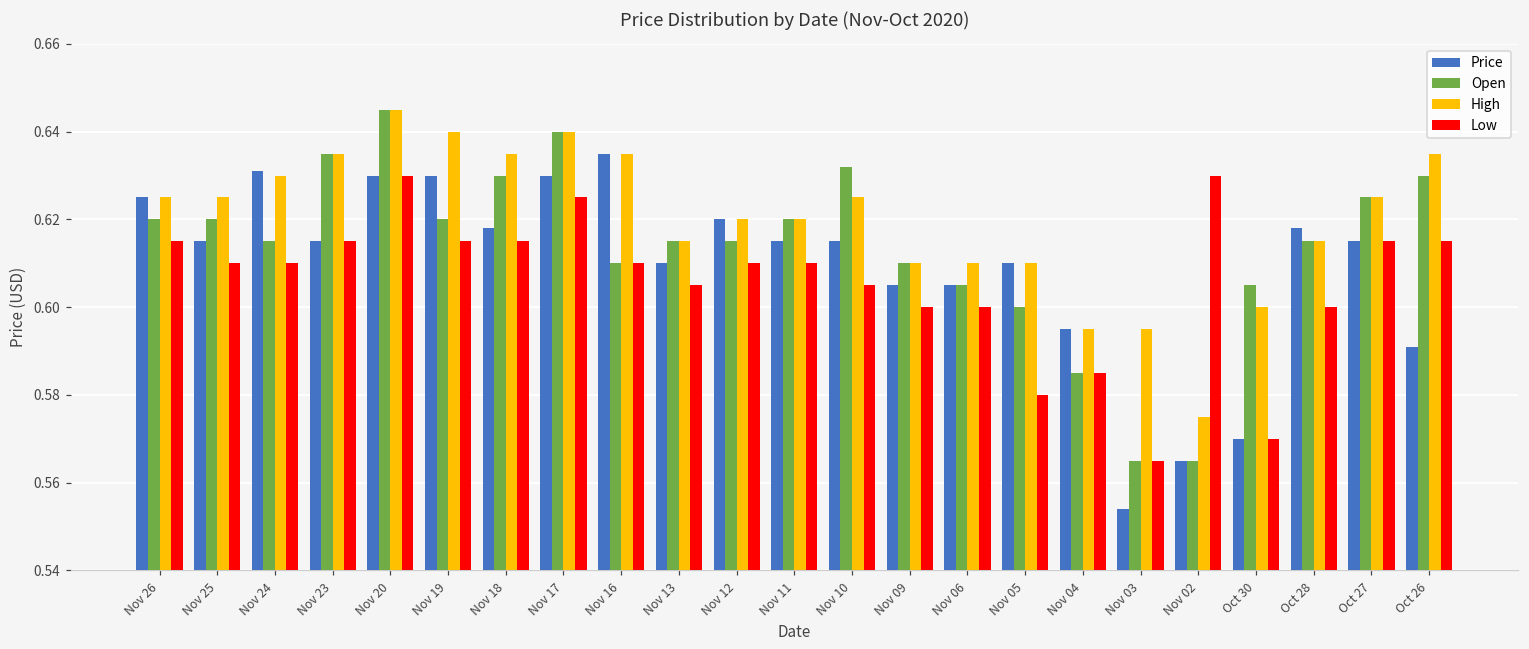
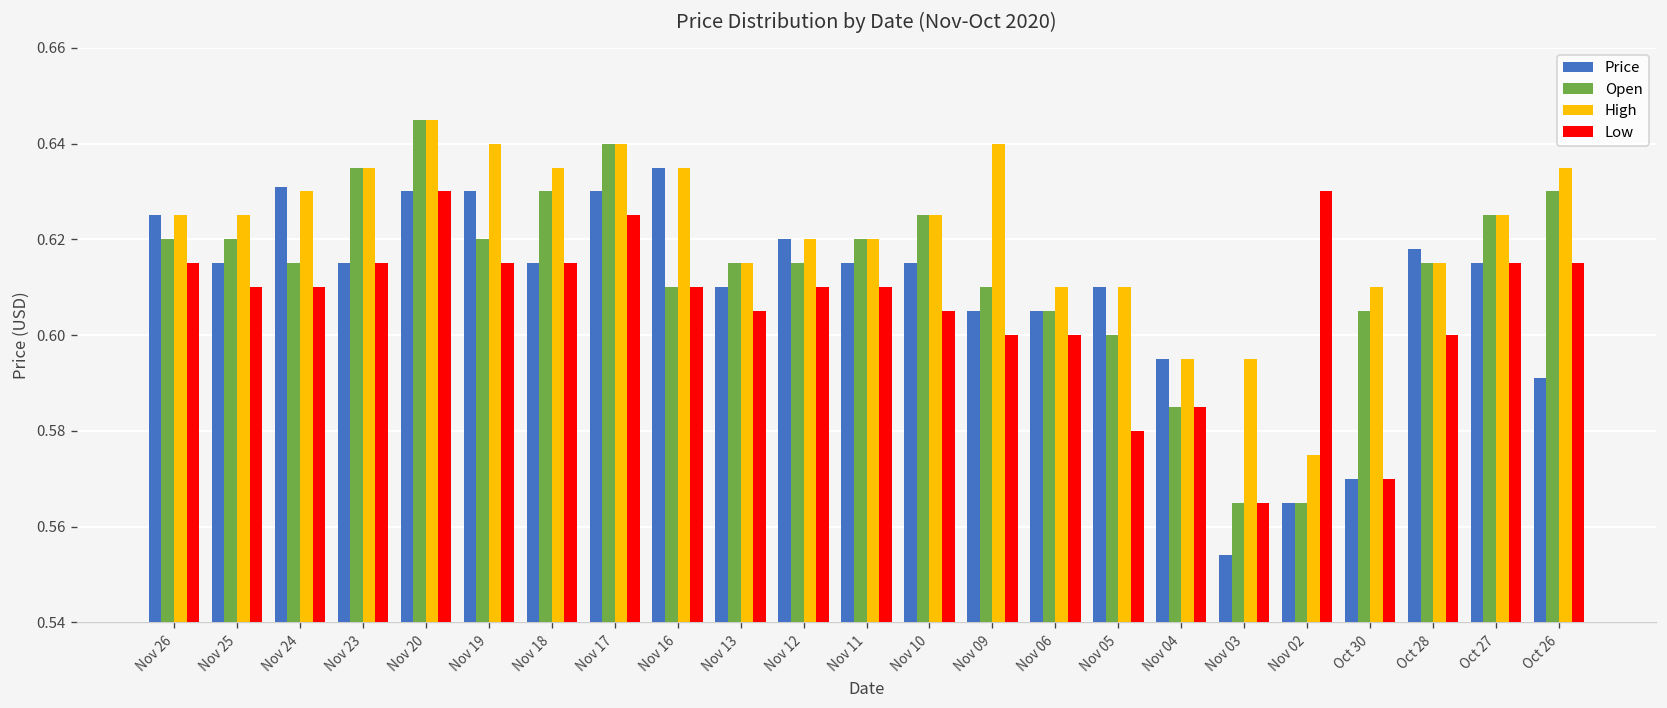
  {
    "Price": {
      "Nov 26": 0.625,
      "Nov 25": 0.615,
      "Nov 24": 0.631,
      "Nov 23": 0.615,
      "Nov 20": 0.630,
      "Nov 19": 0.630,
-     "Nov 18": 0.618,
+     "Nov 18": 0.615,
      "Nov 17": 0.630,
      "Nov 16": 0.635,
      "Nov 13": 0.610,
      "Nov 12": 0.620,
      "Nov 11": 0.615,
      "Nov 10": 0.615,
      "Nov 09": 0.605,
      "Nov 06": 0.605,
      "Nov 05": 0.610,
      "Nov 04": 0.595,
      "Nov 03": 0.554,
      "Nov 02": 0.565,
      "Oct 30": 0.570,
      "Oct 28": 0.618,
      "Oct 27": 0.615,
      "Oct 26": 0.591
    },
    "Open": {
      "Nov 26": 0.620,
      "Nov 25": 0.620,
      "Nov 24": 0.615,
      "Nov 23": 0.635,
      "Nov 20": 0.645,
      "Nov 19": 0.620,
      "Nov 18": 0.630,
      "Nov 17": 0.640,
      "Nov 16": 0.610,
      "Nov 13": 0.615,
      "Nov 12": 0.615,
      "Nov 11": 0.620,
-     "Nov 10": 0.632,
+     "Nov 10": 0.625,
      "Nov 09": 0.610,
      "Nov 06": 0.605,
      "Nov 05": 0.600,
      "Nov 04": 0.585,
      "Nov 03": 0.565,
      "Nov 02": 0.565,
      "Oct 30": 0.605,
      "Oct 28": 0.615,
      "Oct 27": 0.625,
      "Oct 26": 0.630
    },
    "High": {
      "Nov 26": 0.625,
      "Nov 25": 0.625,
      "Nov 24": 0.63,
      "Nov 23": 0.635,
      "Nov 20": 0.645,
      "Nov 19": 0.64,
      "Nov 18": 0.635,
      "Nov 17": 0.64,
      "Nov 16": 0.635,
      "Nov 13": 0.615,
      "Nov 12": 0.62,
      "Nov 11": 0.62,
      "Nov 10": 0.625,
-     "Nov 09": 0.61,
+     "Nov 09": 0.64,
      "Nov 06": 0.61,
      "Nov 05": 0.61,
      "Nov 04": 0.595,
      "Nov 03": 0.595,
      "Nov 02": 0.575,
-     "Oct 30": 0.60,
+     "Oct 30": 0.61,
      "Oct 28": 0.615,
      "Oct 27": 0.625,
      "Oct 26": 0.635
    },
    "Low": {
      "Nov 26": 0.615,
      "Nov 25": 0.610,
      "Nov 24": 0.610,
      "Nov 23": 0.615,
      "Nov 20": 0.630,
      "Nov 19": 0.615,
      "Nov 18": 0.615,
      "Nov 17": 0.625,
      "Nov 16": 0.610,
      "Nov 13": 0.605,
      "Nov 12": 0.610,
      "Nov 11": 0.610,
      "Nov 10": 0.605,
      "Nov 09": 0.600,
      "Nov 06": 0.600,
      "Nov 05": 0.580,
      "Nov 04": 0.585,
      "Nov 03": 0.565,
      "Nov 02": 0.630,
      "Oct 30": 0.570,
      "Oct 28": 0.600,
      "Oct 27": 0.615,
      "Oct 26": 0.615
    }
  }
